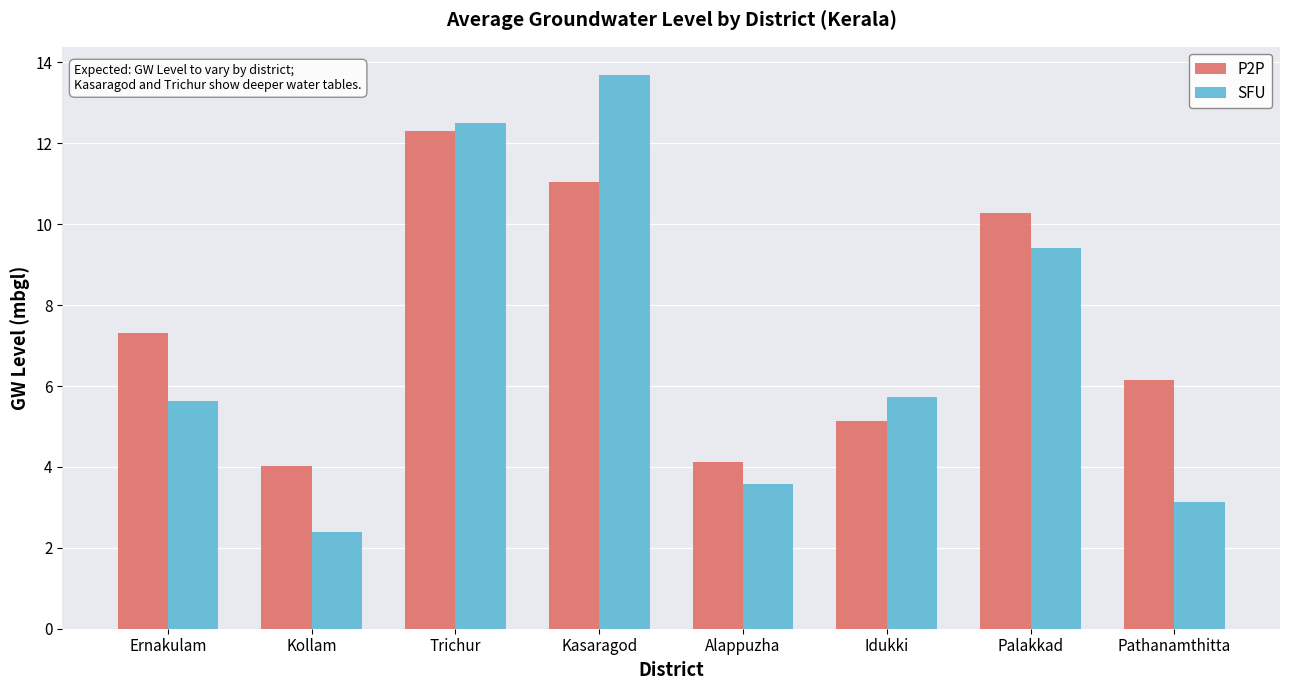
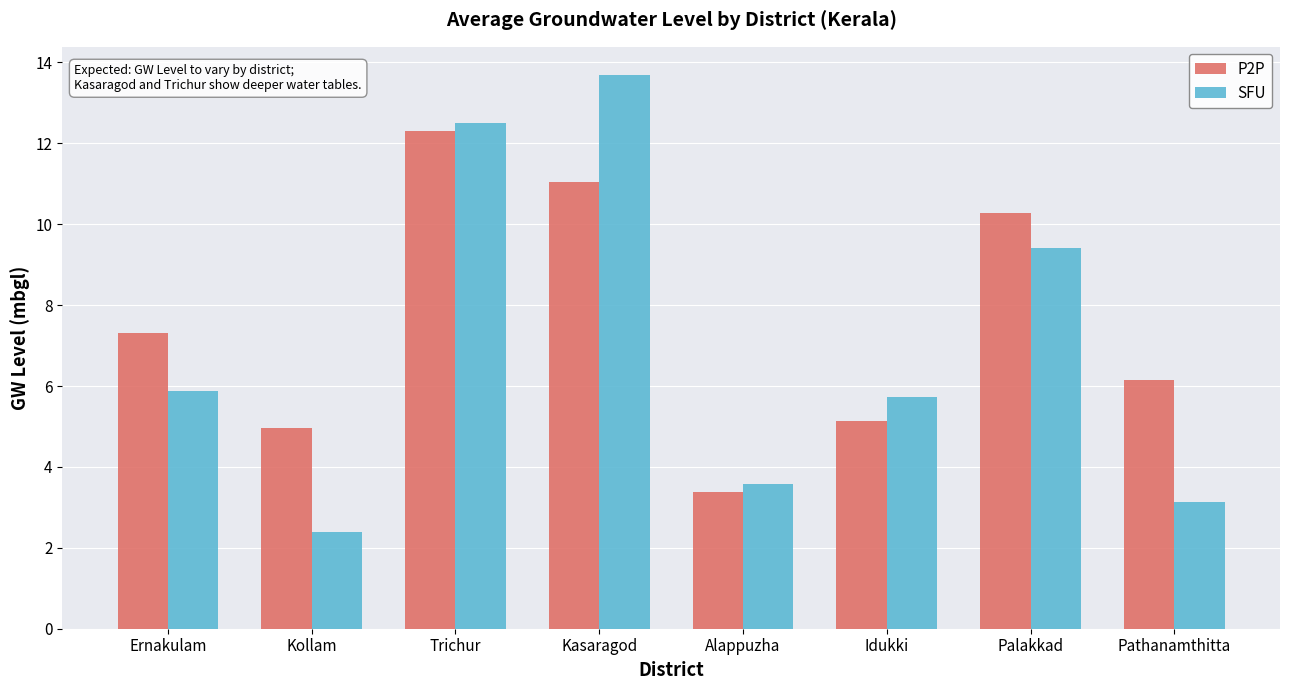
  {
    "P2P": {
      "Ernakulam": 7.3,
-     "Kollam": 4.0,
+     "Kollam": 5.0,
      "Trichur": 12.3,
      "Kasaragod": 11.0,
-     "Alappuzha": 4.1,
+     "Alappuzha": 3.4,
      "Idukki": 5.1,
      "Palakkad": 10.3,
      "Pathanamthitta": 6.2
    },
    "SFU": {
-     "Ernakulam": 5.6,
+     "Ernakulam": 5.9,
      "Kollam": 2.4,
      "Trichur": 12.5,
      "Kasaragod": 13.7,
      "Alappuzha": 3.6,
      "Idukki": 5.7,
      "Palakkad": 9.4,
      "Pathanamthitta": 3.1
    }
  }
